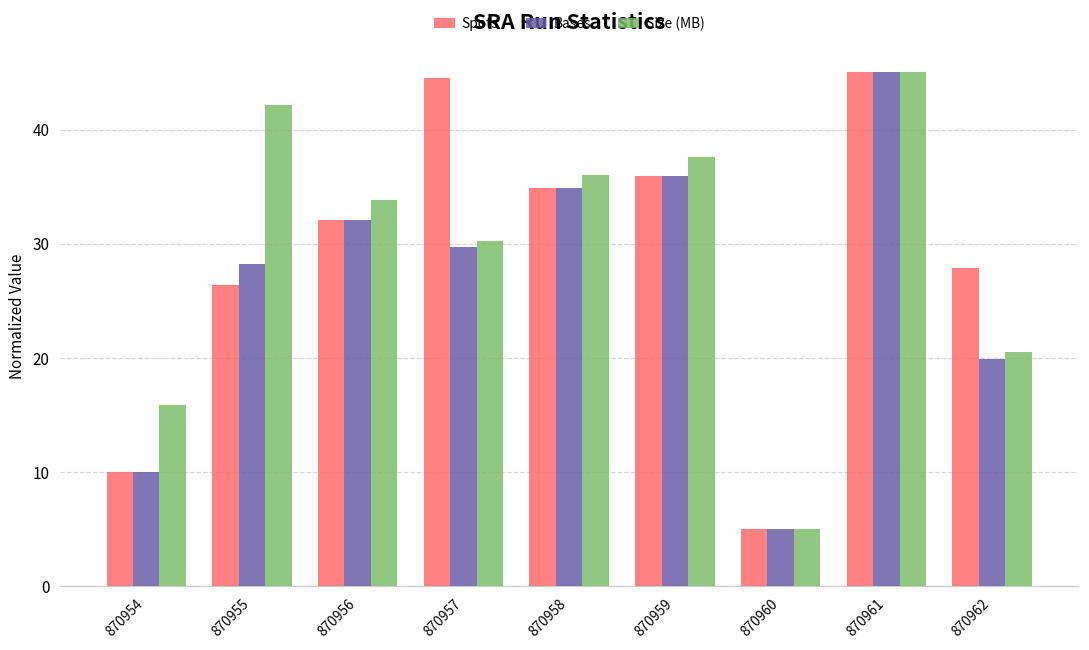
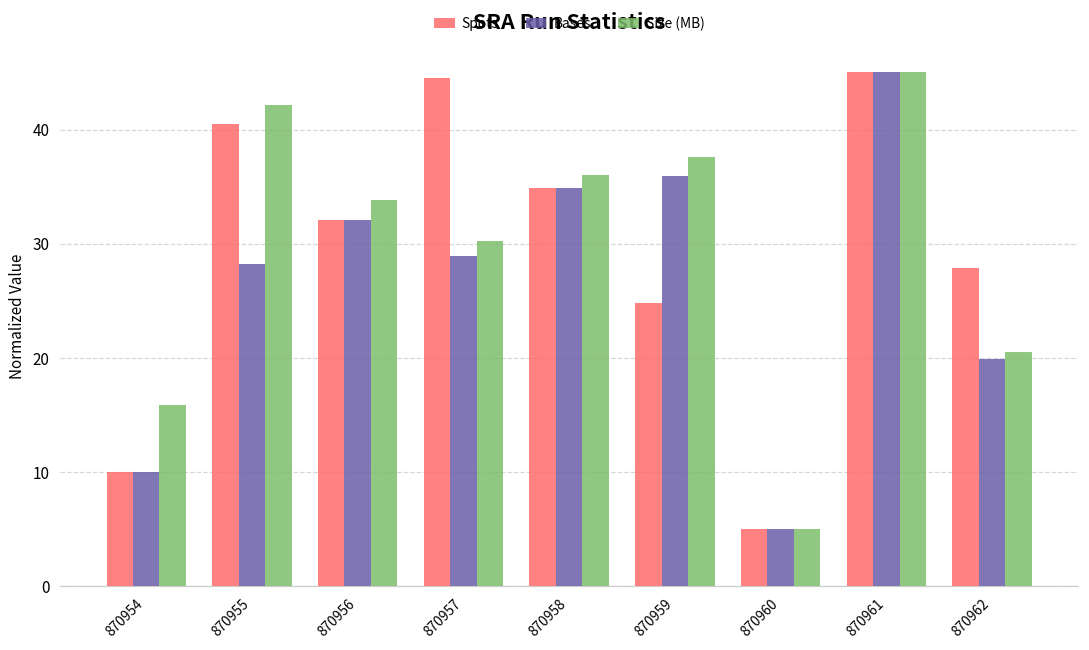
  {
    "Spots": {
      "870954": 9.9,
-     "870955": 26.3,
+     "870955": 40.5,
      "870956": 32.1,
      "870957": 44.6,
      "870958": 34.9,
-     "870959": 35.9,
+     "870959": 24.8,
      "870960": 5.0,
      "870961": 45.0,
      "870962": 27.9
    },
    "Bases": {
      "870954": 9.9,
      "870955": 28.2,
      "870956": 32.1,
-     "870957": 29.7,
+     "870957": 28.9,
      "870958": 34.9,
      "870959": 35.9,
      "870960": 5.0,
      "870961": 45.0,
      "870962": 19.9
    },
    "Size (MB)": {
      "870954": 15.9,
      "870955": 42.1,
      "870956": 33.8,
      "870957": 30.2,
      "870958": 36.0,
      "870959": 37.6,
      "870960": 5.0,
      "870961": 45.0,
      "870962": 20.5
    }
  }
